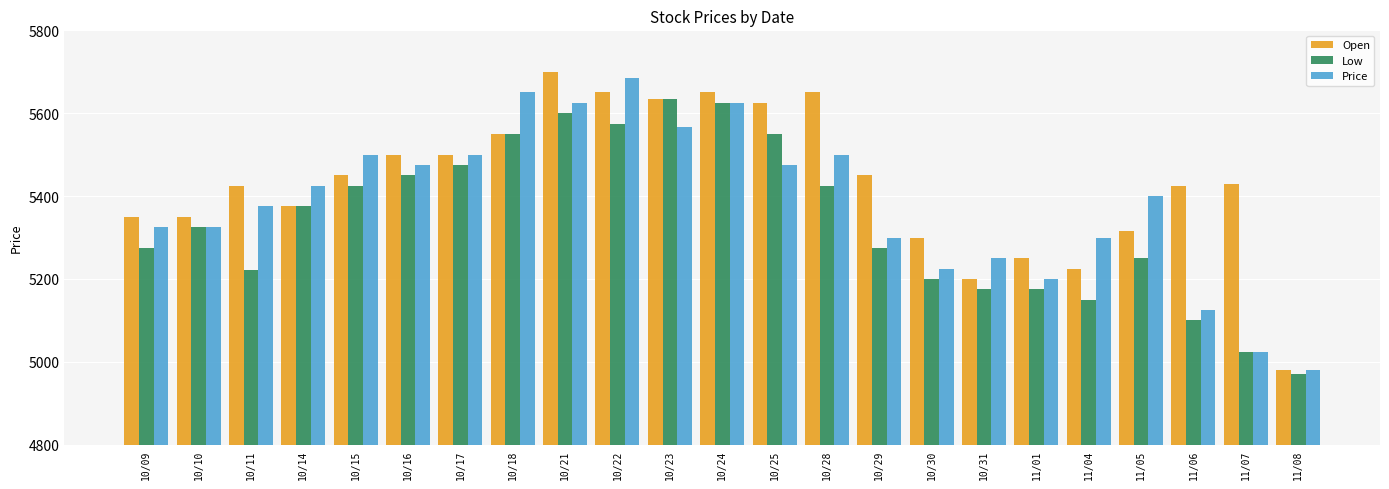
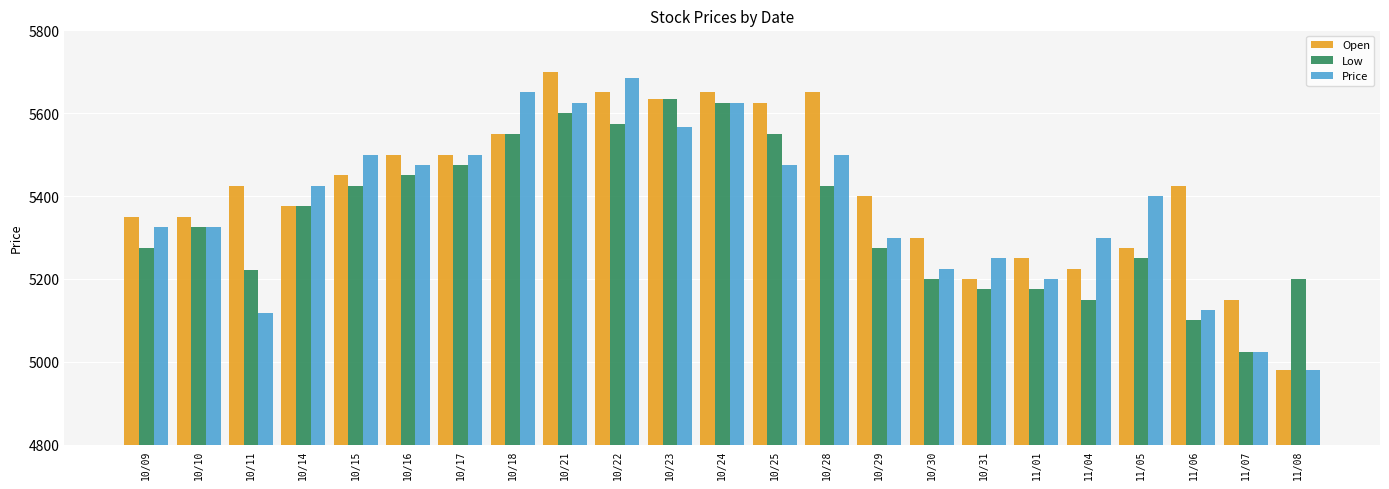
  {
    "Open": {
      "10/09": 5350,
      "10/10": 5350,
      "10/11": 5430,
      "10/14": 5380,
      "10/15": 5450,
      "10/16": 5500,
      "10/17": 5500,
      "10/18": 5550,
      "10/21": 5700,
      "10/22": 5650,
      "10/23": 5640,
      "10/24": 5650,
      "10/25": 5630,
      "10/28": 5650,
-     "10/29": 5450,
+     "10/29": 5400,
      "10/30": 5300,
      "10/31": 5200,
      "11/01": 5250,
      "11/04": 5230,
-     "11/05": 5320,
+     "11/05": 5280,
      "11/06": 5430,
-     "11/07": 5430,
+     "11/07": 5150,
      "11/08": 4980
    },
    "Low": {
      "10/09": 5280,
      "10/10": 5330,
      "10/11": 5220,
      "10/14": 5380,
      "10/15": 5430,
      "10/16": 5450,
      "10/17": 5480,
      "10/18": 5550,
      "10/21": 5600,
      "10/22": 5580,
      "10/23": 5640,
      "10/24": 5630,
      "10/25": 5550,
      "10/28": 5430,
      "10/29": 5280,
      "10/30": 5200,
      "10/31": 5180,
      "11/01": 5180,
      "11/04": 5150,
      "11/05": 5250,
      "11/06": 5100,
      "11/07": 5030,
-     "11/08": 4970
+     "11/08": 5200
    },
    "Price": {
      "10/09": 5330,
      "10/10": 5330,
-     "10/11": 5380,
+     "10/11": 5120,
      "10/14": 5430,
      "10/15": 5500,
      "10/16": 5480,
      "10/17": 5500,
      "10/18": 5650,
      "10/21": 5630,
      "10/22": 5690,
      "10/23": 5570,
      "10/24": 5630,
      "10/25": 5480,
      "10/28": 5500,
      "10/29": 5300,
      "10/30": 5230,
      "10/31": 5250,
      "11/01": 5200,
      "11/04": 5300,
      "11/05": 5400,
      "11/06": 5130,
      "11/07": 5030,
      "11/08": 4980
    }
  }
